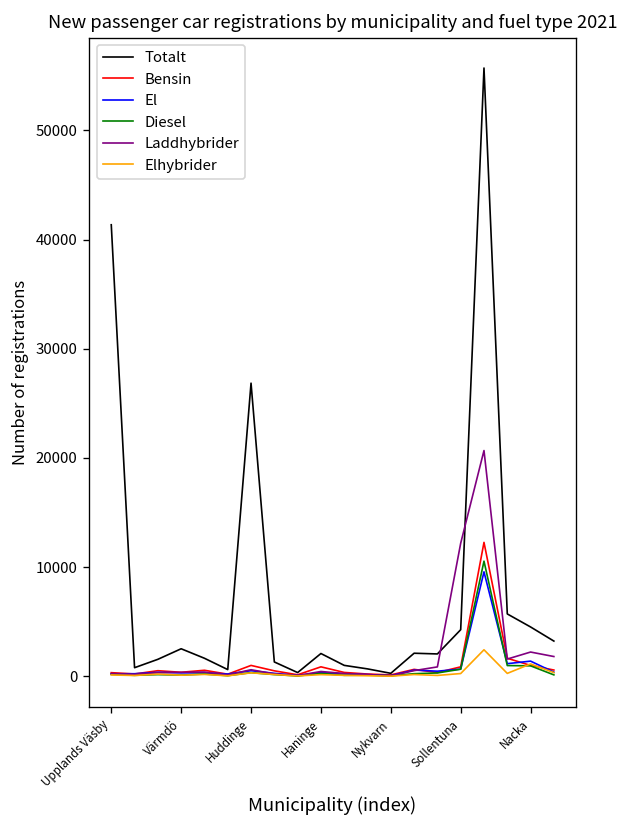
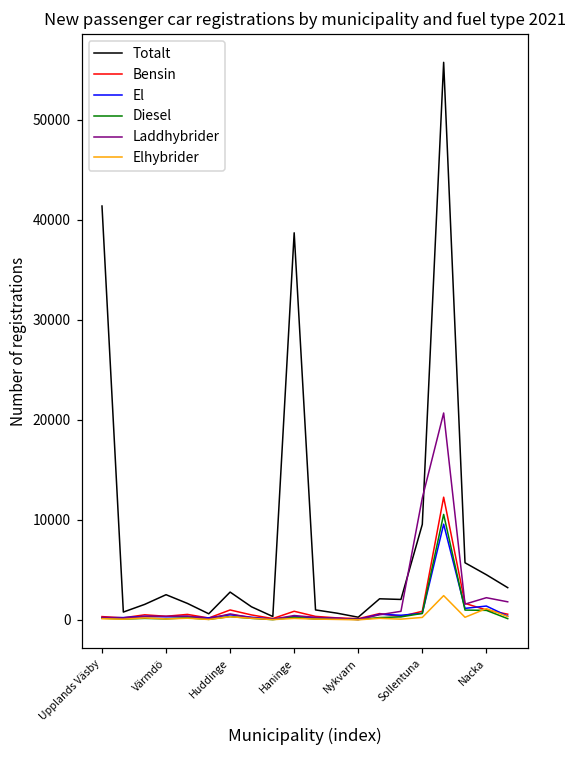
  {
    "Totalt": {
      "Upplands Väsby": 41000,
      "Värmdö": 3000,
-     "Huddinge": 27000,
-     "Haninge": 2000,
-     "Sollentuna": 4000,
+     "Huddinge": 3000,
+     "Haninge": 39000,
+     "Sollentuna": 10000,
      "Nacka": 5000
    },
    "Bensin": {
      "Huddinge": 1000,
      "Haninge": 1000
    },
    "Laddhybrider": {
      "Sollentuna": 12000,
      "Nacka": 2000
    },
    "Elhybrider": {
      "Sollentuna": 0
    }
  }
